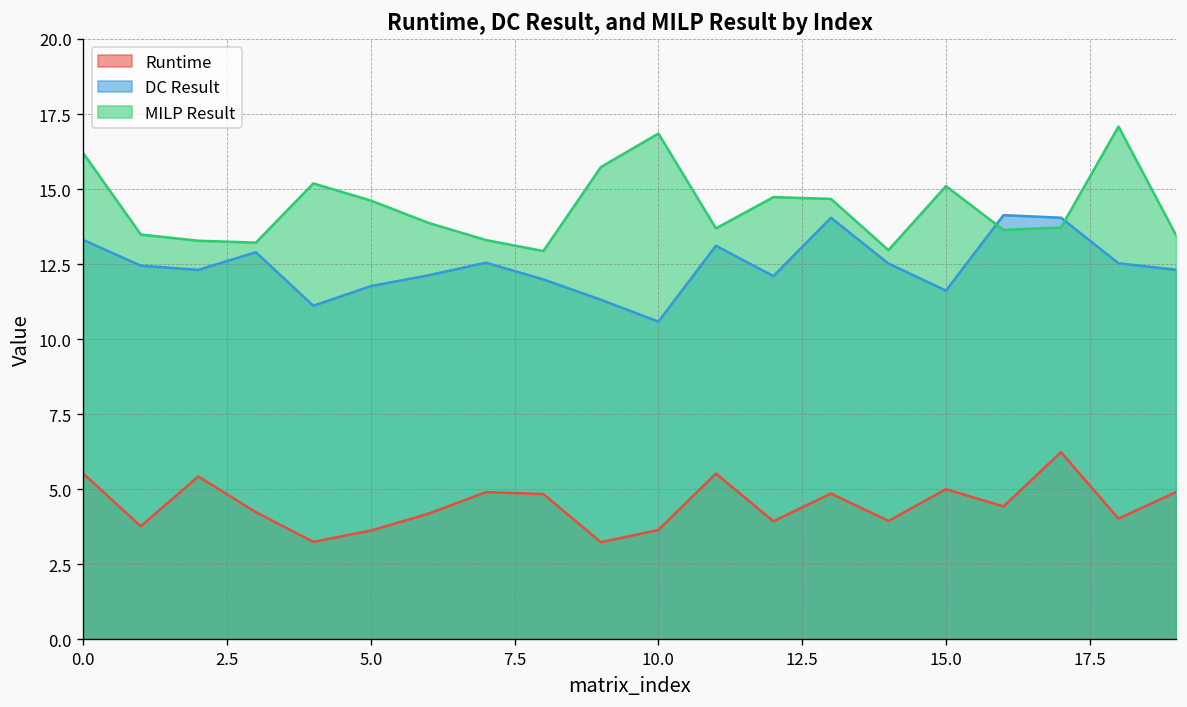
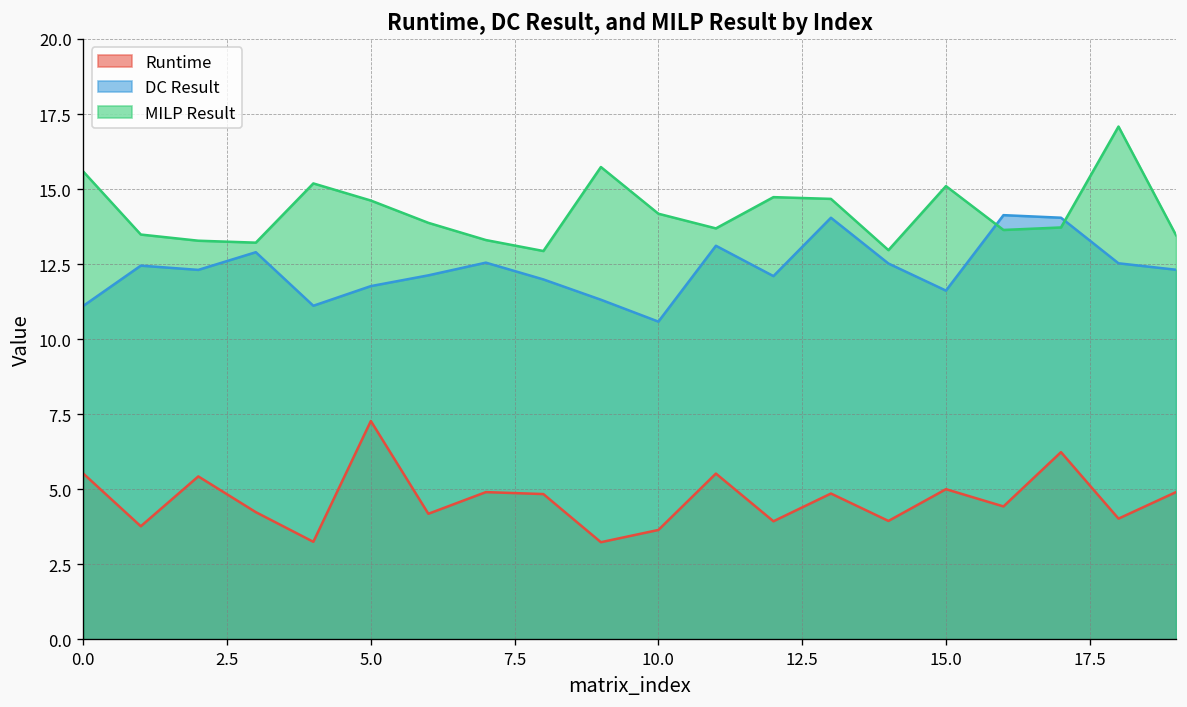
  {
    "Runtime": {
      "0.0": 5.5,
-     "5.0": 3.6,
+     "5.0": 7.3,
      "10.0": 3.6,
      "15.0": 5.0
    },
    "DC Result": {
-     "0.0": 13.3,
+     "0.0": 11.1,
      "5.0": 11.8,
      "10.0": 10.6,
      "15.0": 11.6
    },
    "MILP Result": {
-     "0.0": 16.2,
+     "0.0": 15.6,
      "5.0": 14.6,
-     "10.0": 16.9,
+     "10.0": 14.2,
      "15.0": 15.1
    }
  }
